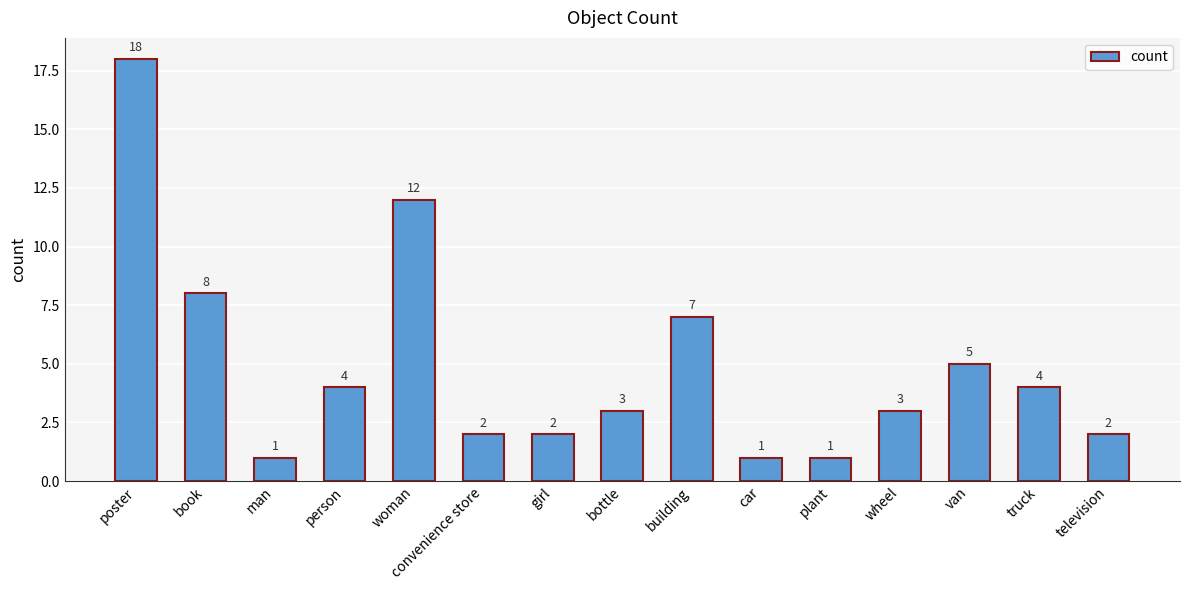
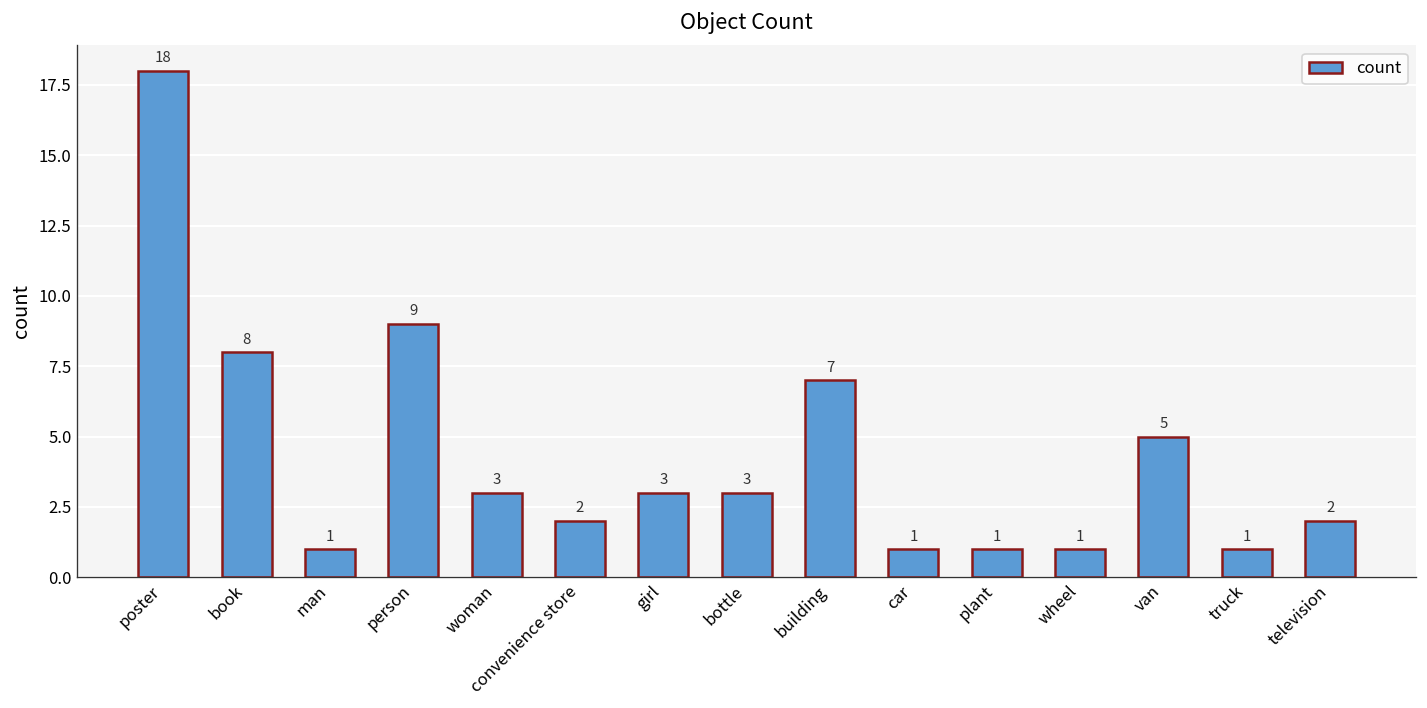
  {
    "poster": 18,
    "book": 8,
    "man": 1,
-   "person": 4,
-   "woman": 12,
+   "person": 9,
+   "woman": 3,
    "convenience store": 2,
-   "girl": 2,
+   "girl": 3,
    "bottle": 3,
    "building": 7,
    "car": 1,
    "plant": 1,
-   "wheel": 3,
+   "wheel": 1,
    "van": 5,
-   "truck": 4,
+   "truck": 1,
    "television": 2
  }
